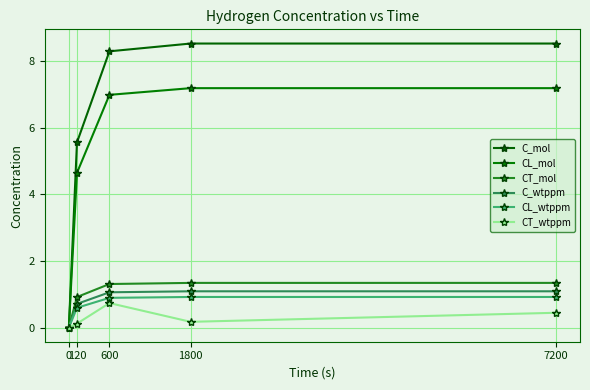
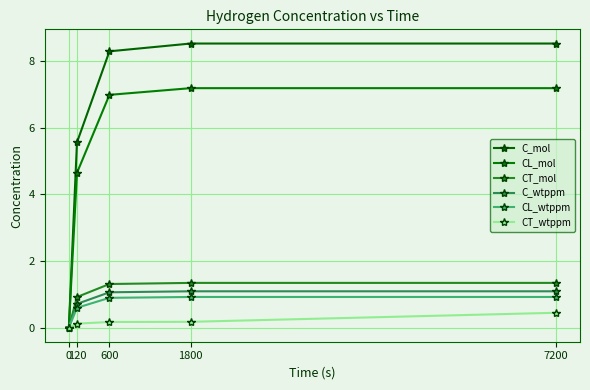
  {
    "CT_wtppm": {
-     "600": 0.7,
+     "600": 0.2,
      "1800": 0.2,
      "7200": 0.4
    }
  }
